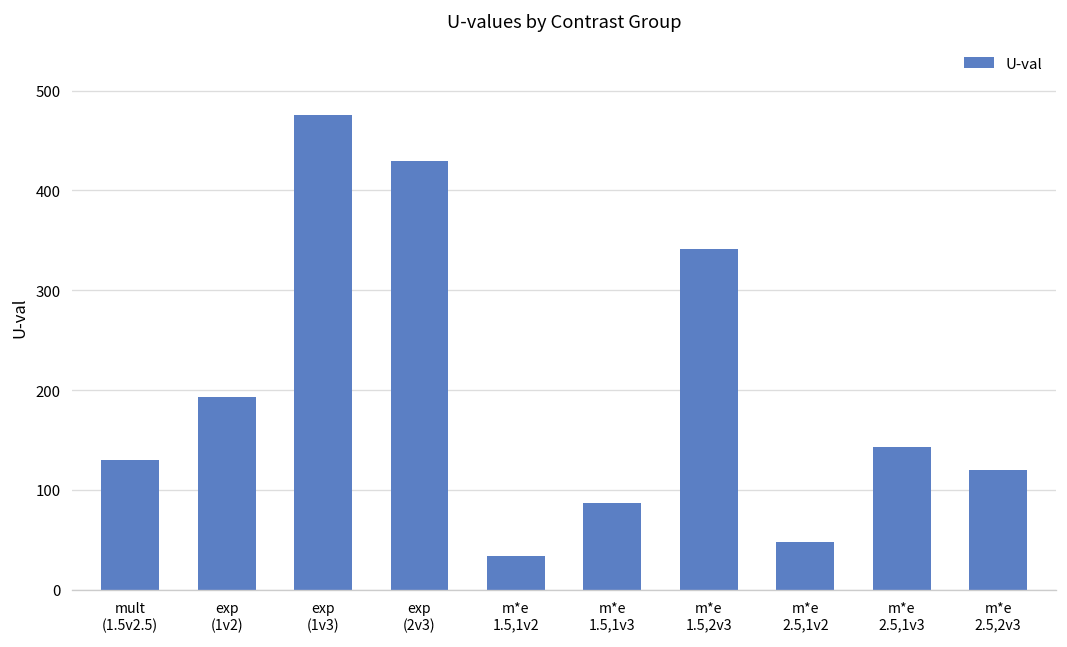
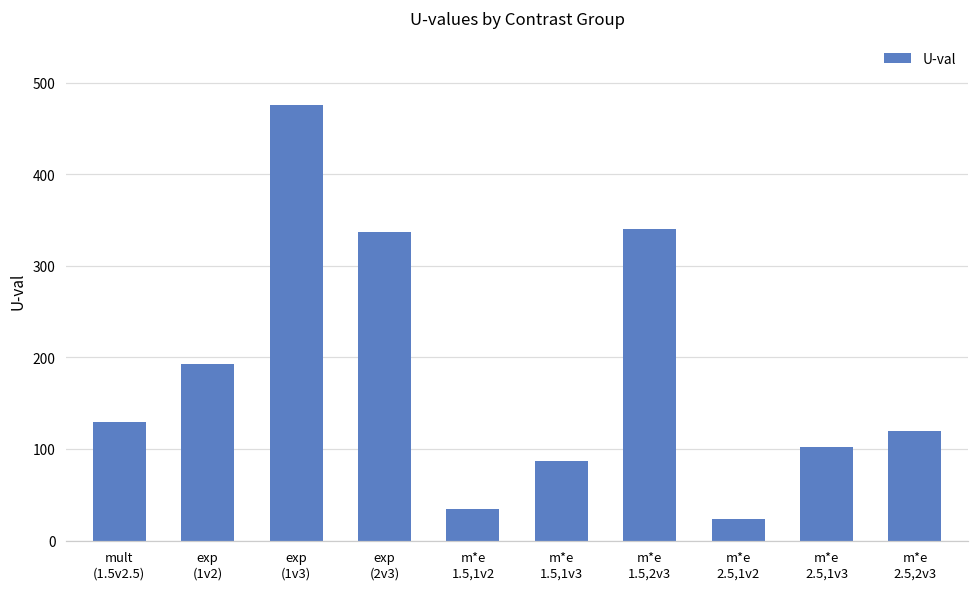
  {
    "mult (1.5v2.5)": 130,
    "exp (1v2)": 190,
    "exp (1v3)": 480,
-   "exp (2v3)": 430,
+   "exp (2v3)": 340,
    "m*e 1.5,1v2": 30,
    "m*e 1.5,1v3": 90,
    "m*e 1.5,2v3": 340,
-   "m*e 2.5,1v2": 50,
-   "m*e 2.5,1v3": 140,
+   "m*e 2.5,1v2": 20,
+   "m*e 2.5,1v3": 100,
    "m*e 2.5,2v3": 120
  }
